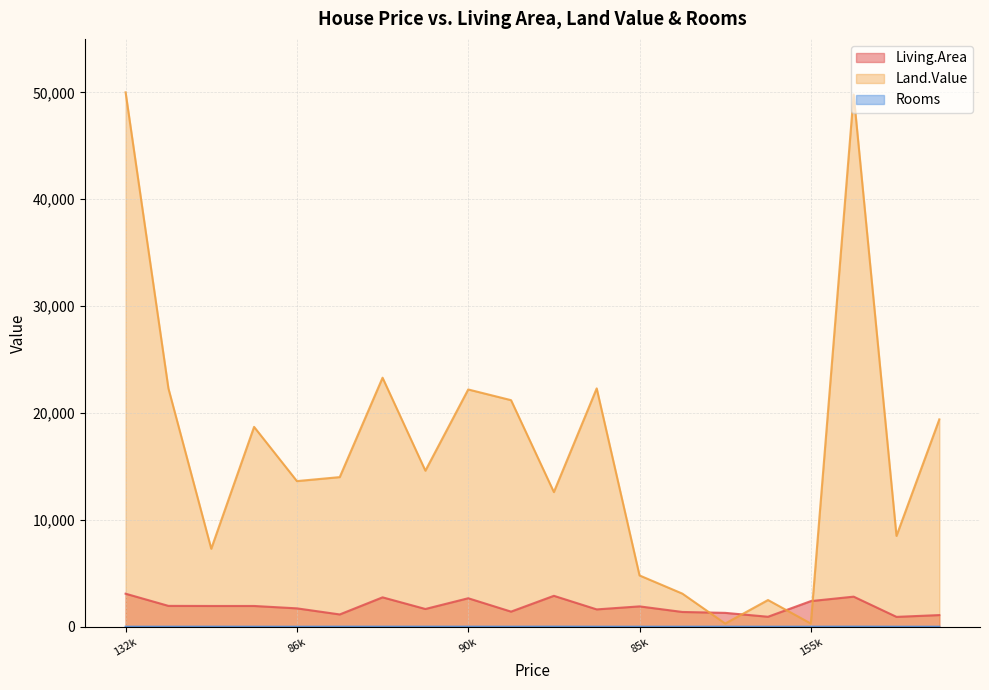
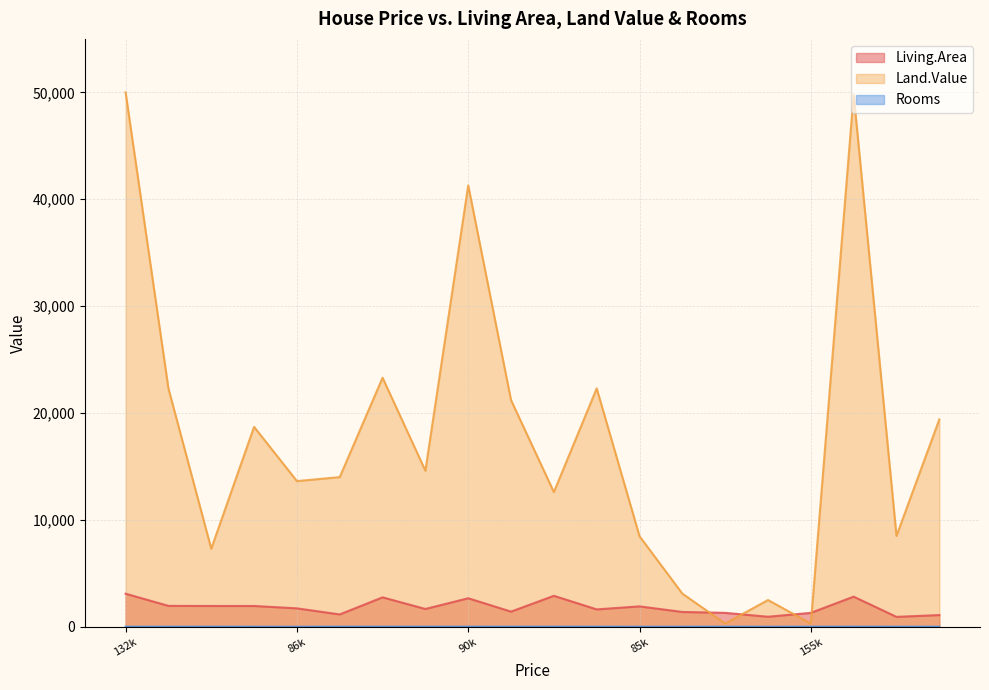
  {
    "Living.Area": {
      "132k": "3,100",
      "86k": "1,700",
      "90k": "2,700",
      "85k": "1,900",
-     "155k": "2,400"
+     "155k": "1,300"
    },
    "Land.Value": {
      "132k": "50,000",
      "86k": "13,600",
-     "90k": "22,200",
-     "85k": "4,800",
+     "90k": "41,300",
+     "85k": "8,500",
      "155k": "300"
    },
    "Rooms": {
      "132k": "0",
      "86k": "0",
      "90k": "0",
      "85k": "0",
      "155k": "0"
    }
  }
